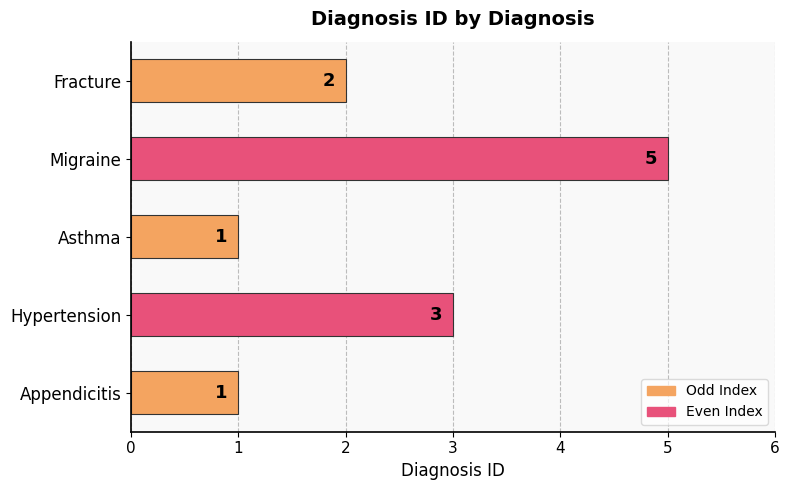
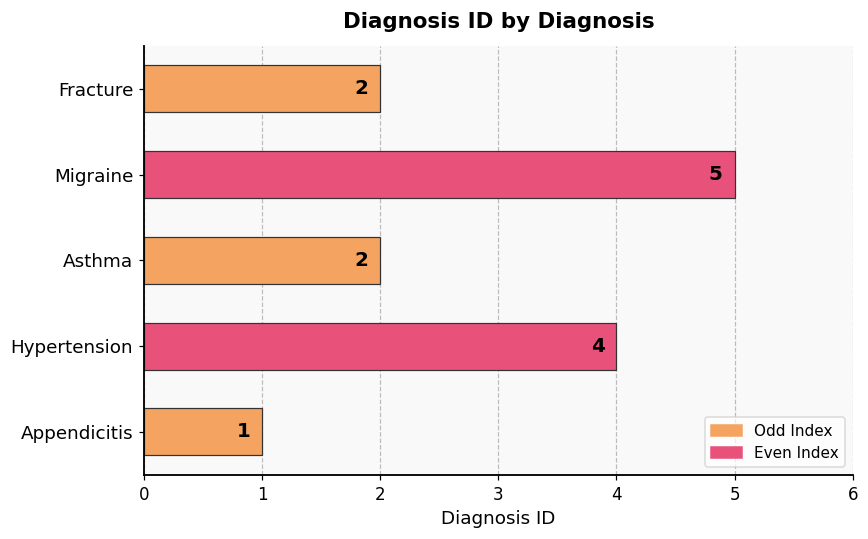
  {
    "Fracture": 2,
    "Migraine": 5,
-   "Asthma": 1,
-   "Hypertension": 3,
+   "Asthma": 2,
+   "Hypertension": 4,
    "Appendicitis": 1
  }
